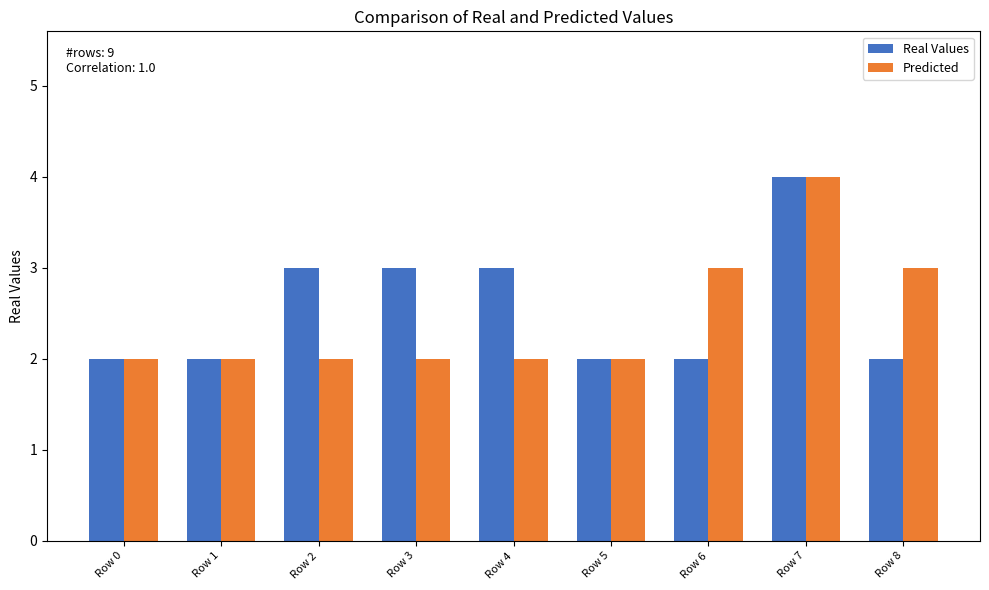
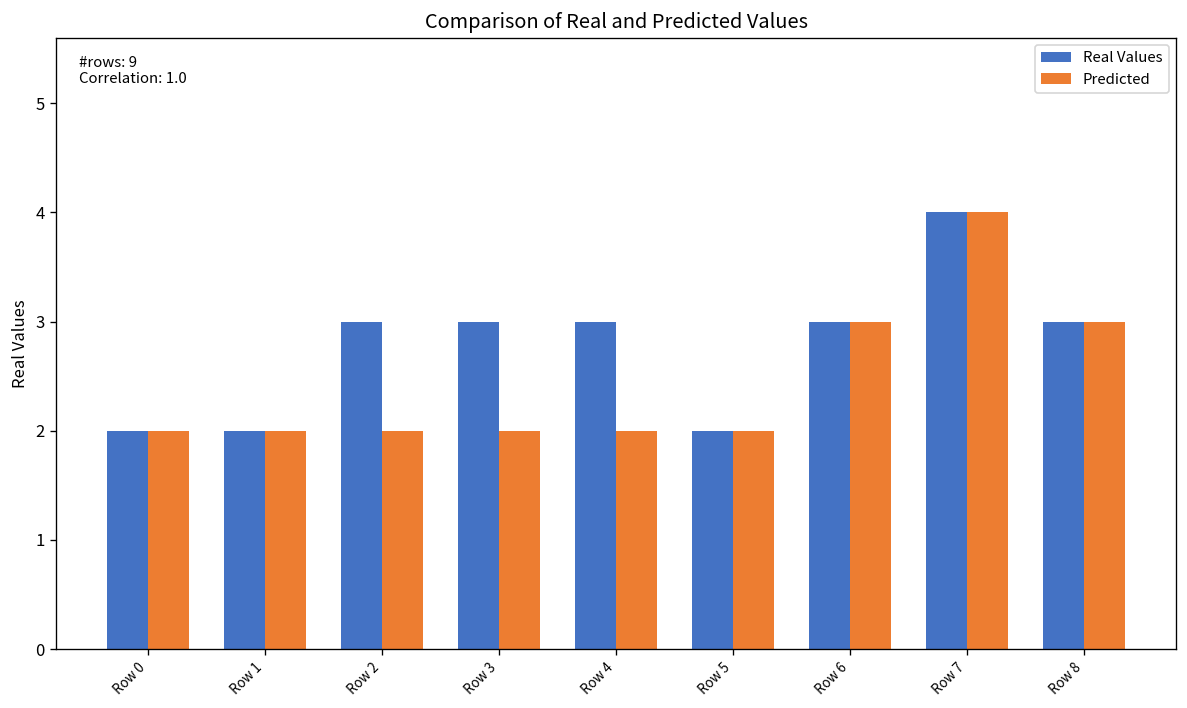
  {
    "Real Values": {
      "Row 0": 2,
      "Row 1": 2,
      "Row 2": 3,
      "Row 3": 3,
      "Row 4": 3,
      "Row 5": 2,
-     "Row 6": 2,
+     "Row 6": 3,
      "Row 7": 4,
-     "Row 8": 2
+     "Row 8": 3
    },
    "Predicted": {
      "Row 0": 2,
      "Row 1": 2,
      "Row 2": 2,
      "Row 3": 2,
      "Row 4": 2,
      "Row 5": 2,
      "Row 6": 3,
      "Row 7": 4,
      "Row 8": 3
    }
  }
